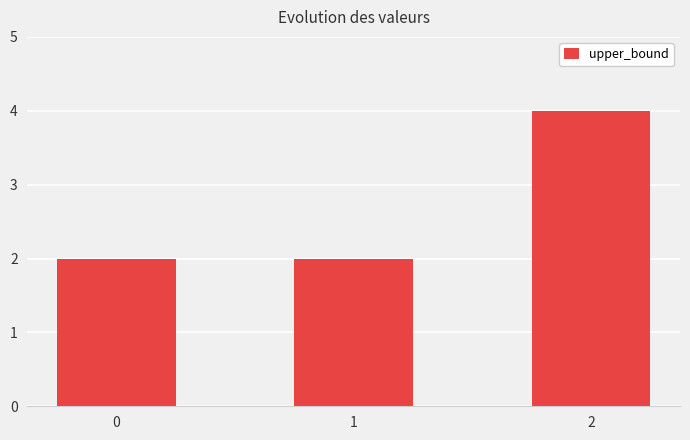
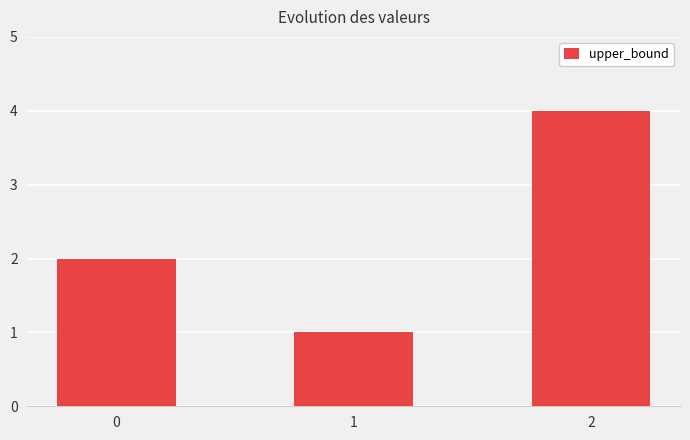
  {
    "0": 2,
-   "1": 2,
+   "1": 1,
    "2": 4
  }
